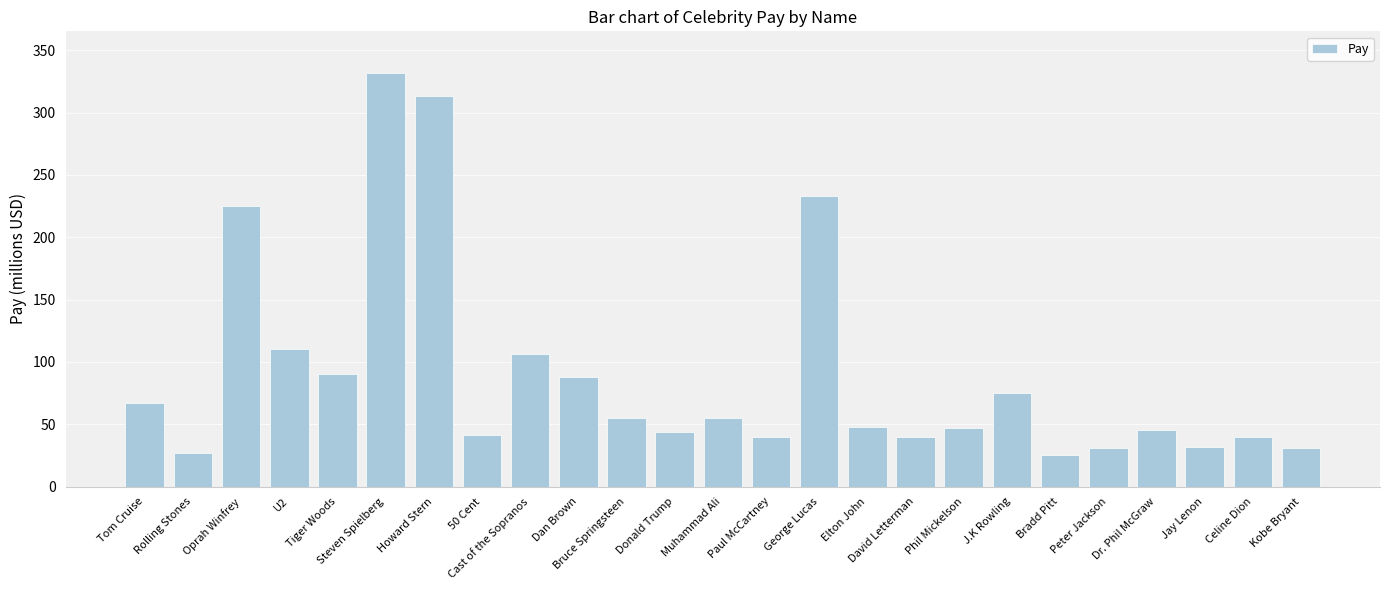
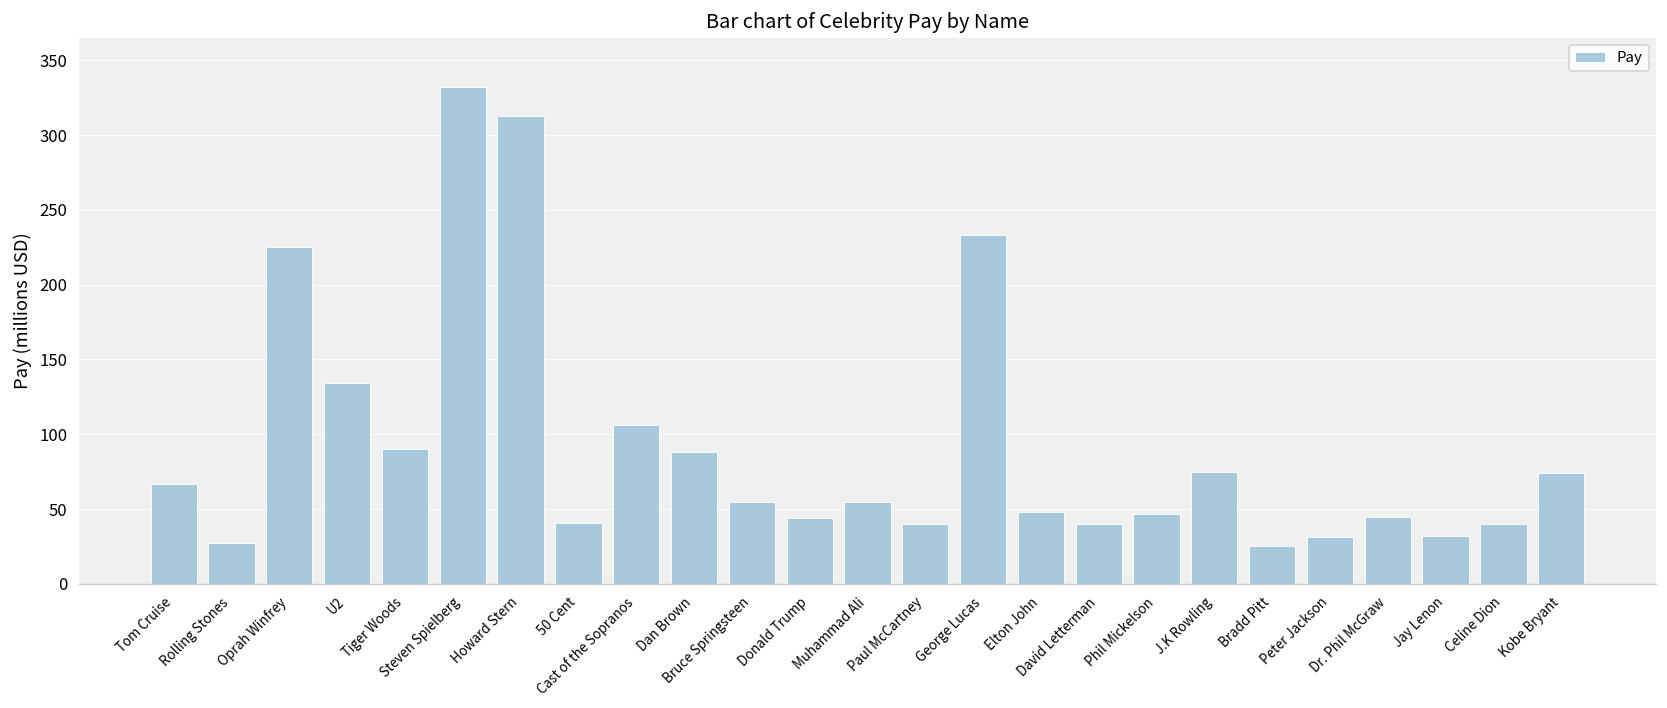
  {
    "Tom Cruise": 67,
    "Rolling Stones": 27,
    "Oprah Winfrey": 225,
-   "U2": 110,
+   "U2": 134,
    "Tiger Woods": 90,
    "Steven Spielberg": 332,
    "Howard Stern": 313,
    "50 Cent": 41,
    "Cast of the Sopranos": 106,
    "Dan Brown": 88,
    "Bruce Springsteen": 55,
    "Donald Trump": 44,
    "Muhammad Ali": 55,
    "Paul McCartney": 40,
    "George Lucas": 233,
    "Elton John": 48,
    "David Letterman": 40,
    "Phil Mickelson": 47,
    "J.K Rowling": 75,
    "Bradd Pitt": 25,
    "Peter Jackson": 31,
    "Dr. Phil McGraw": 45,
    "Jay Lenon": 32,
    "Celine Dion": 40,
-   "Kobe Bryant": 31
+   "Kobe Bryant": 74
  }
